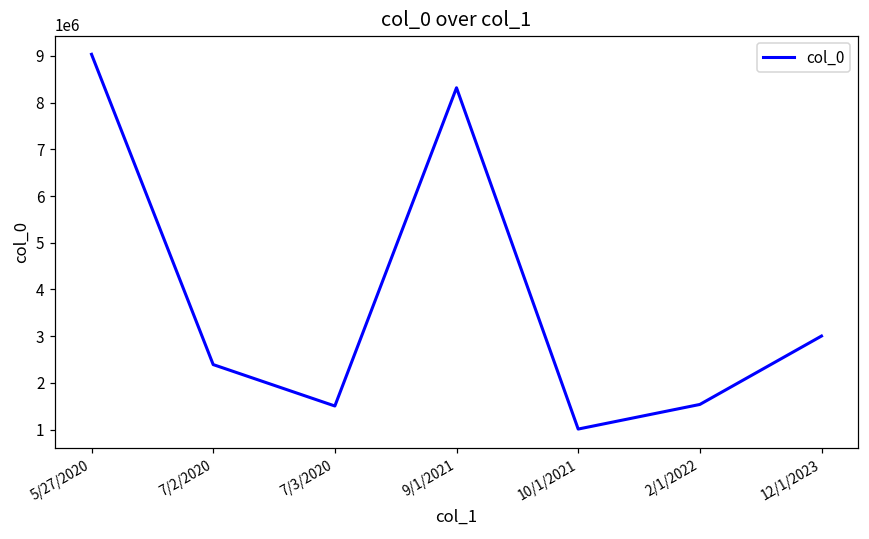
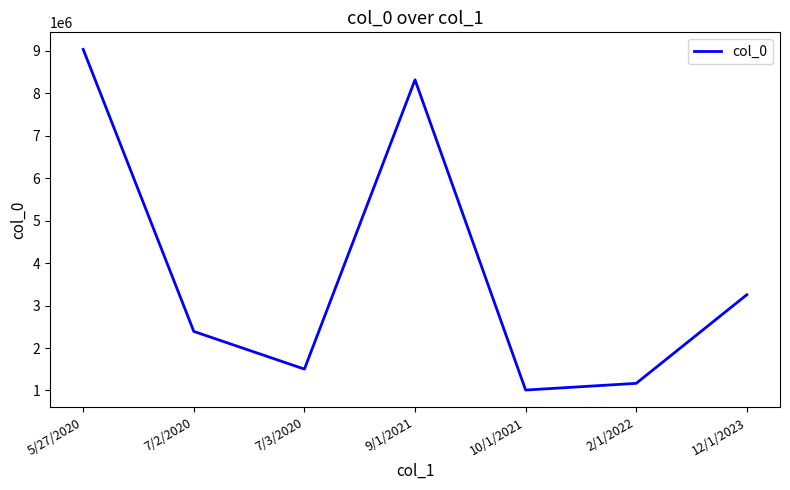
  {
    "5/27/2020": 9000000,
    "7/2/2020": 2400000,
    "7/3/2020": 1500000,
    "9/1/2021": 8300000,
    "10/1/2021": 1000000,
-   "2/1/2022": 1500000,
-   "12/1/2023": 3000000
+   "2/1/2022": 1200000,
+   "12/1/2023": 3300000
  }
